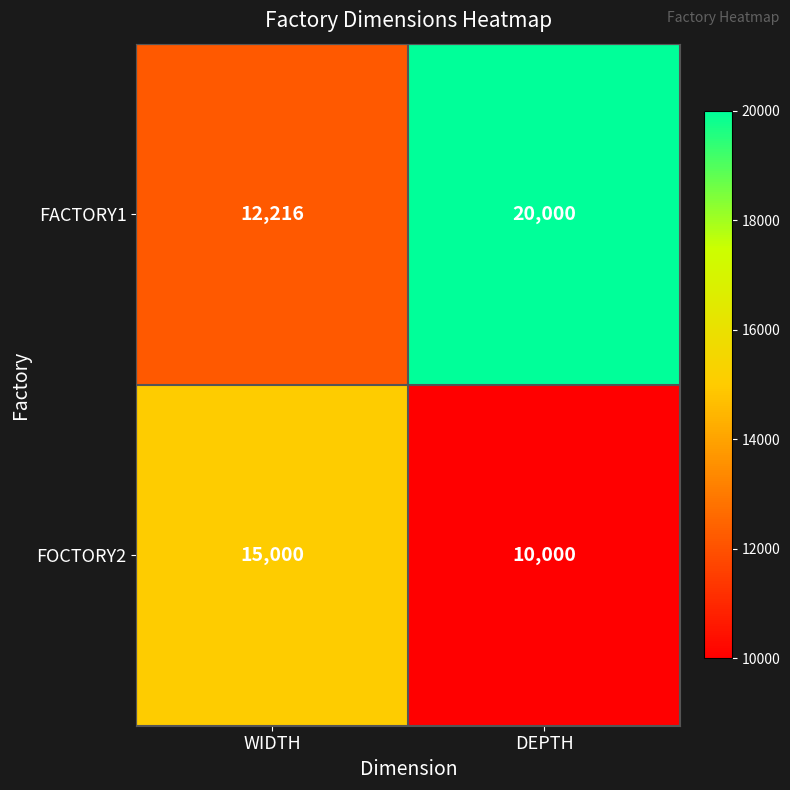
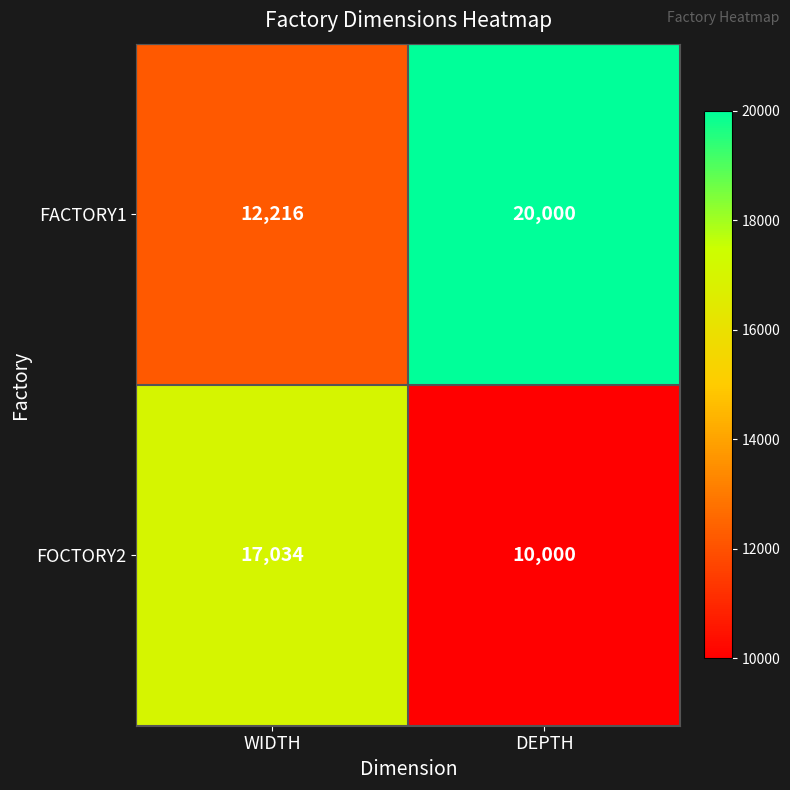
  {
    "FACTORY1": {
      "WIDTH": "12,216",
      "DEPTH": "20,000"
    },
    "FOCTORY2": {
-     "WIDTH": "15,000",
+     "WIDTH": "17,034",
      "DEPTH": "10,000"
    }
  }
